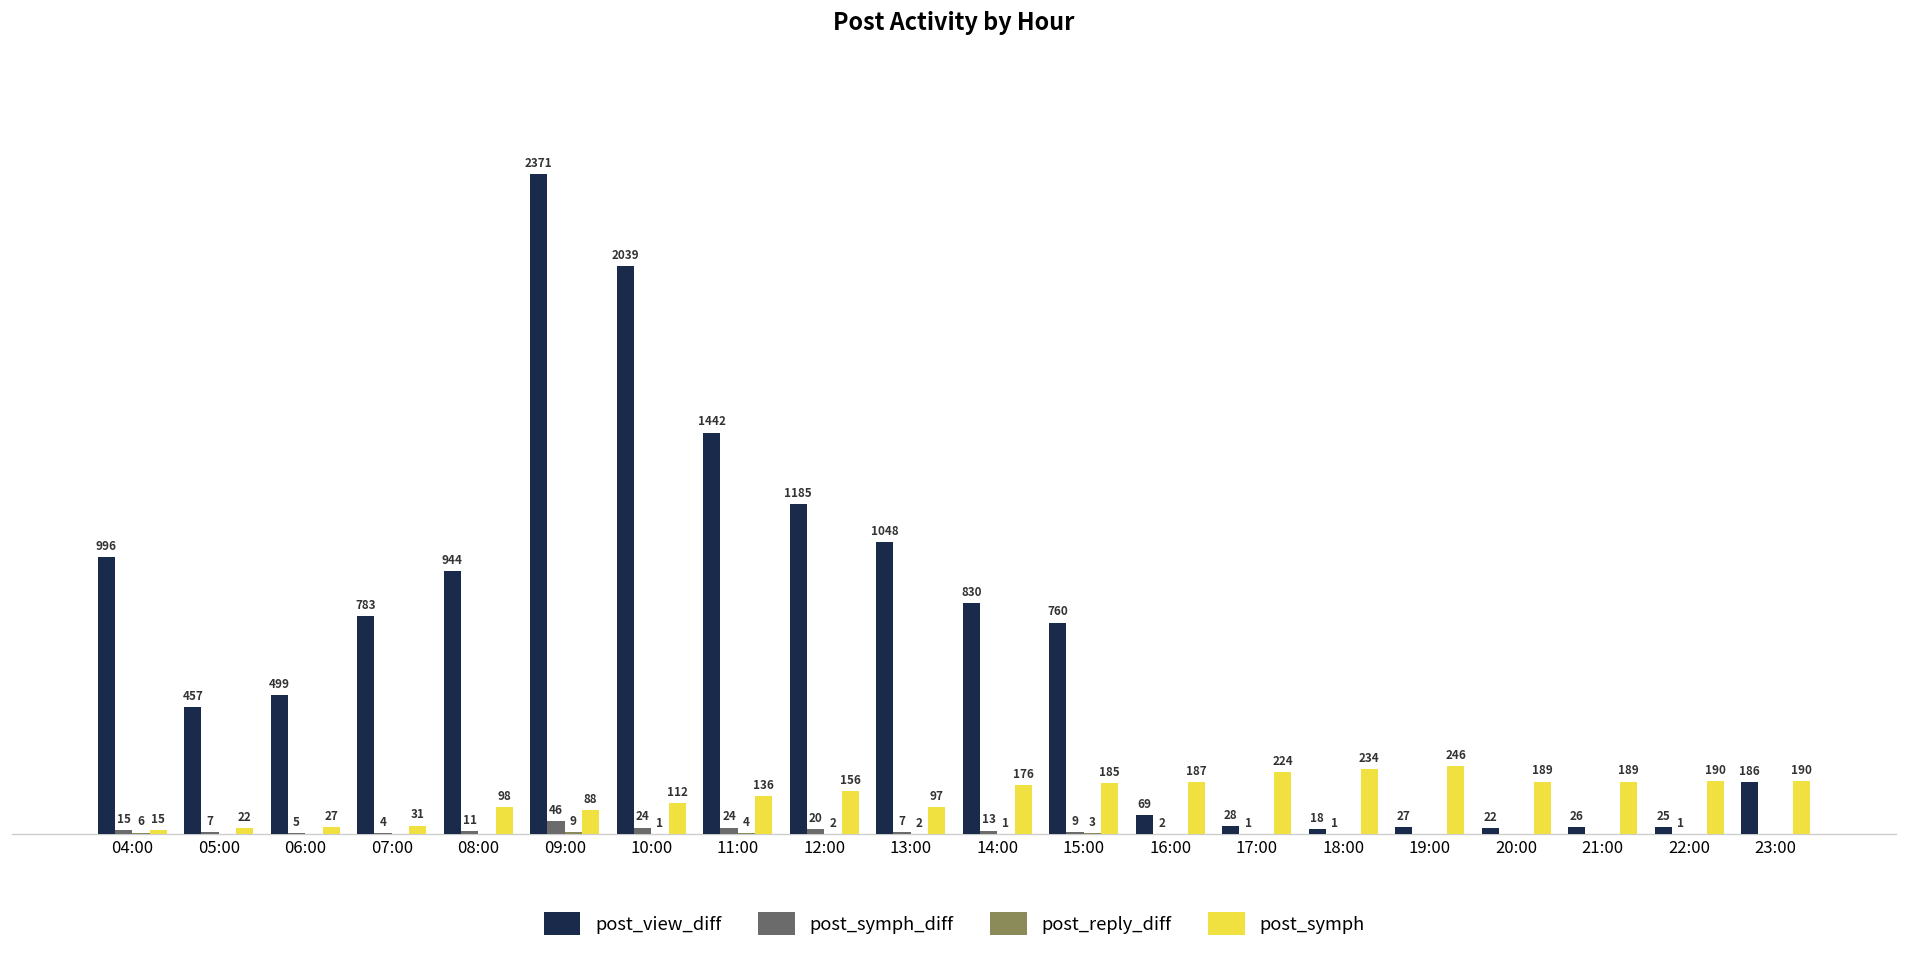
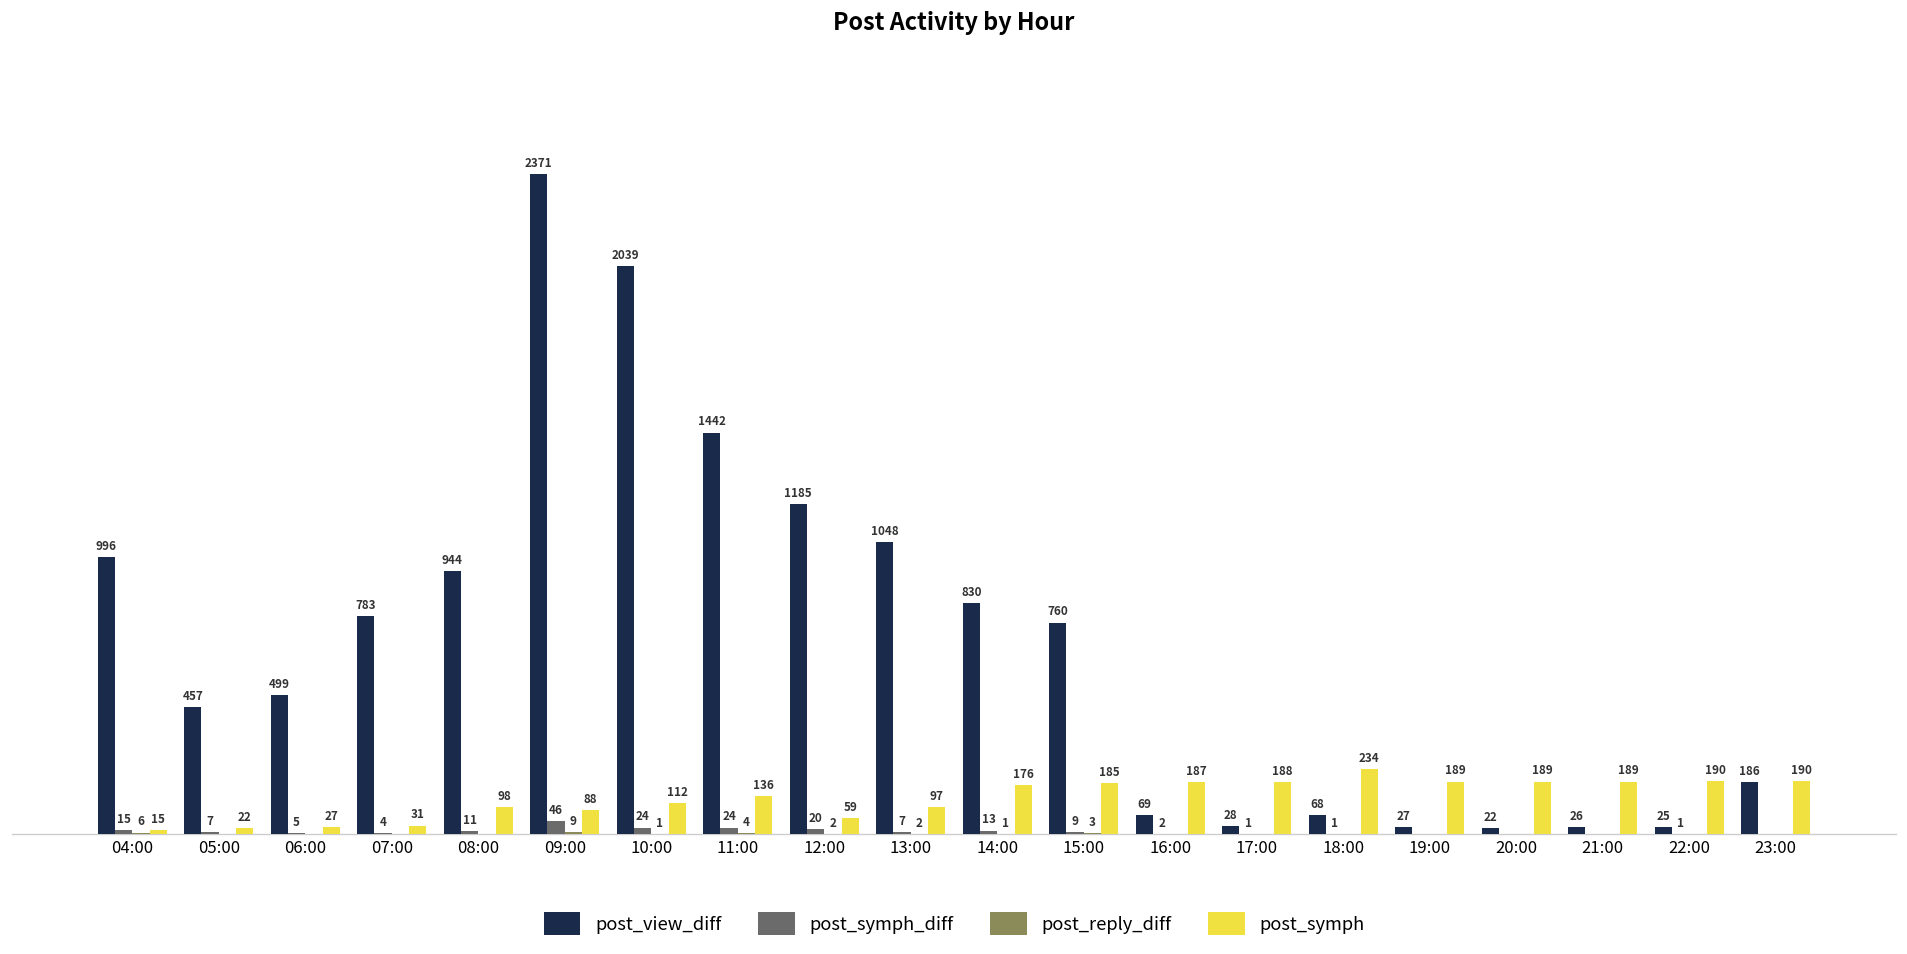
  {
    "post_view_diff": {
      "04:00": 996,
      "05:00": 457,
      "06:00": 499,
      "07:00": 783,
      "08:00": 944,
      "09:00": 2371,
      "10:00": 2039,
      "11:00": 1442,
      "12:00": 1185,
      "13:00": 1048,
      "14:00": 830,
      "15:00": 760,
      "16:00": 69,
      "17:00": 28,
-     "18:00": 18,
+     "18:00": 68,
      "19:00": 27,
      "20:00": 22,
      "21:00": 26,
      "22:00": 25,
      "23:00": 186
    },
    "post_symph": {
      "04:00": 15,
      "05:00": 22,
      "06:00": 27,
      "07:00": 31,
      "08:00": 98,
      "09:00": 88,
      "10:00": 112,
      "11:00": 136,
-     "12:00": 156,
+     "12:00": 59,
      "13:00": 97,
      "14:00": 176,
      "15:00": 185,
      "16:00": 187,
-     "17:00": 224,
+     "17:00": 188,
      "18:00": 234,
-     "19:00": 246,
+     "19:00": 189,
      "20:00": 189,
      "21:00": 189,
      "22:00": 190,
      "23:00": 190
    }
  }
